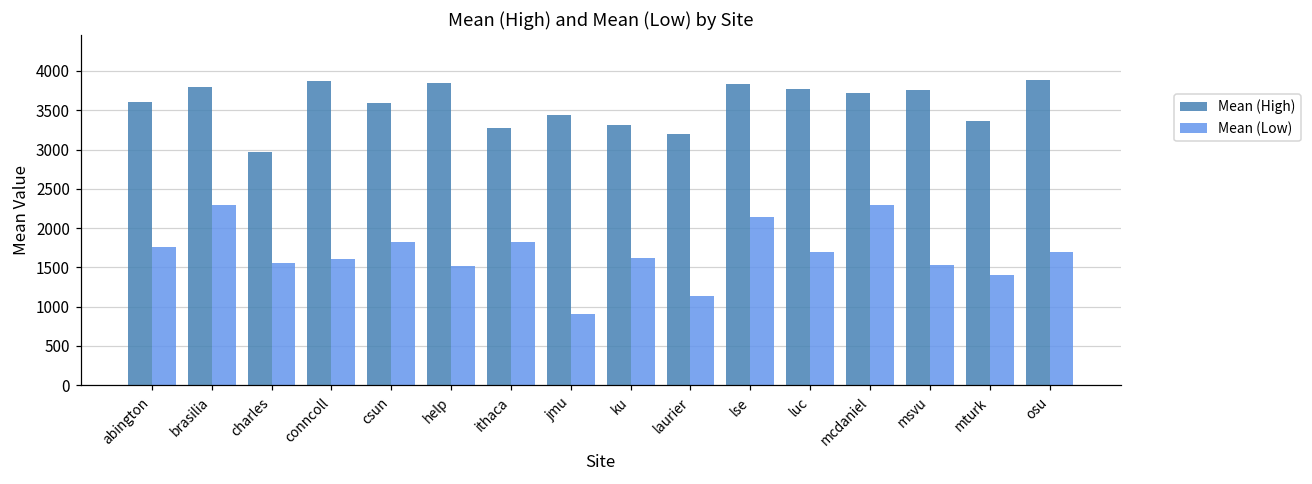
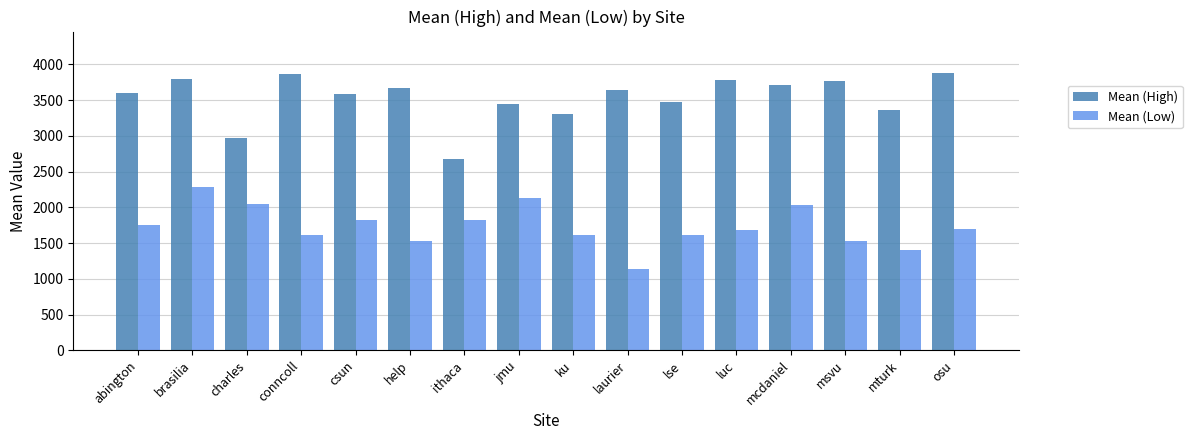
  {
    "Mean (High)": {
      "abington": 3600,
      "brasilia": 3800,
      "charles": 3000,
      "conncoll": 3900,
      "csun": 3600,
-     "help": 3800,
-     "ithaca": 3300,
+     "help": 3700,
+     "ithaca": 2700,
      "jmu": 3400,
      "ku": 3300,
-     "laurier": 3200,
-     "lse": 3800,
+     "laurier": 3600,
+     "lse": 3500,
      "luc": 3800,
      "mcdaniel": 3700,
      "msvu": 3800,
      "mturk": 3400,
      "osu": 3900
    },
    "Mean (Low)": {
      "abington": 1800,
      "brasilia": 2300,
-     "charles": 1600,
+     "charles": 2100,
      "conncoll": 1600,
      "csun": 1800,
      "help": 1500,
      "ithaca": 1800,
-     "jmu": 900,
+     "jmu": 2100,
      "ku": 1600,
      "laurier": 1100,
-     "lse": 2100,
+     "lse": 1600,
      "luc": 1700,
-     "mcdaniel": 2300,
+     "mcdaniel": 2000,
      "msvu": 1500,
      "mturk": 1400,
      "osu": 1700
    }
  }
